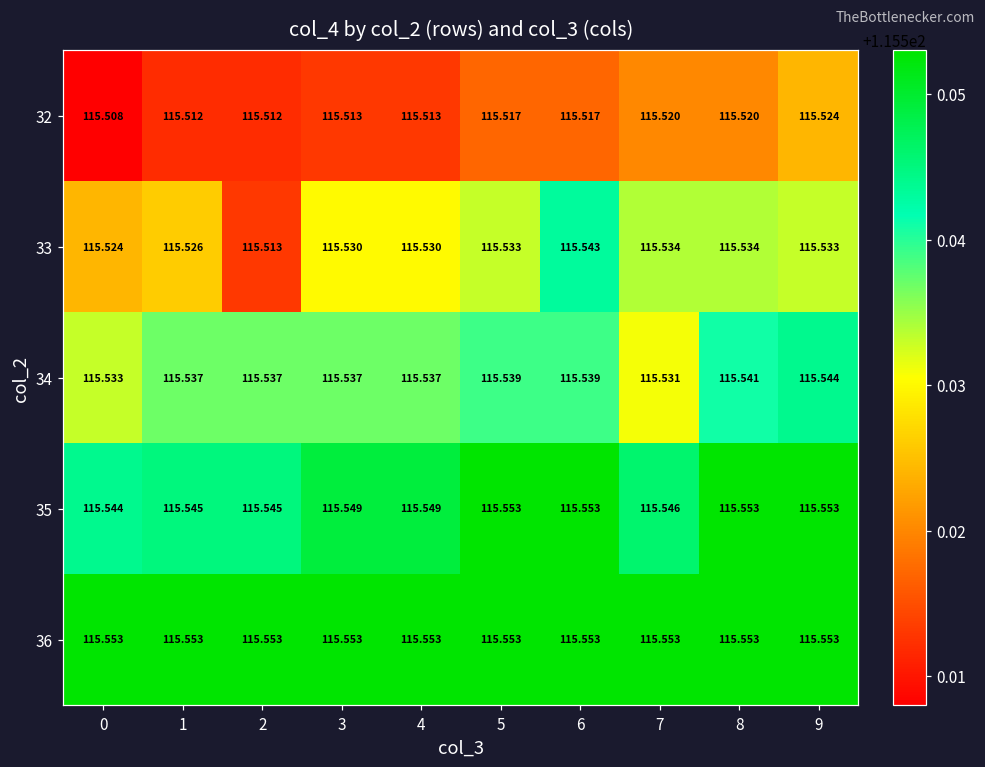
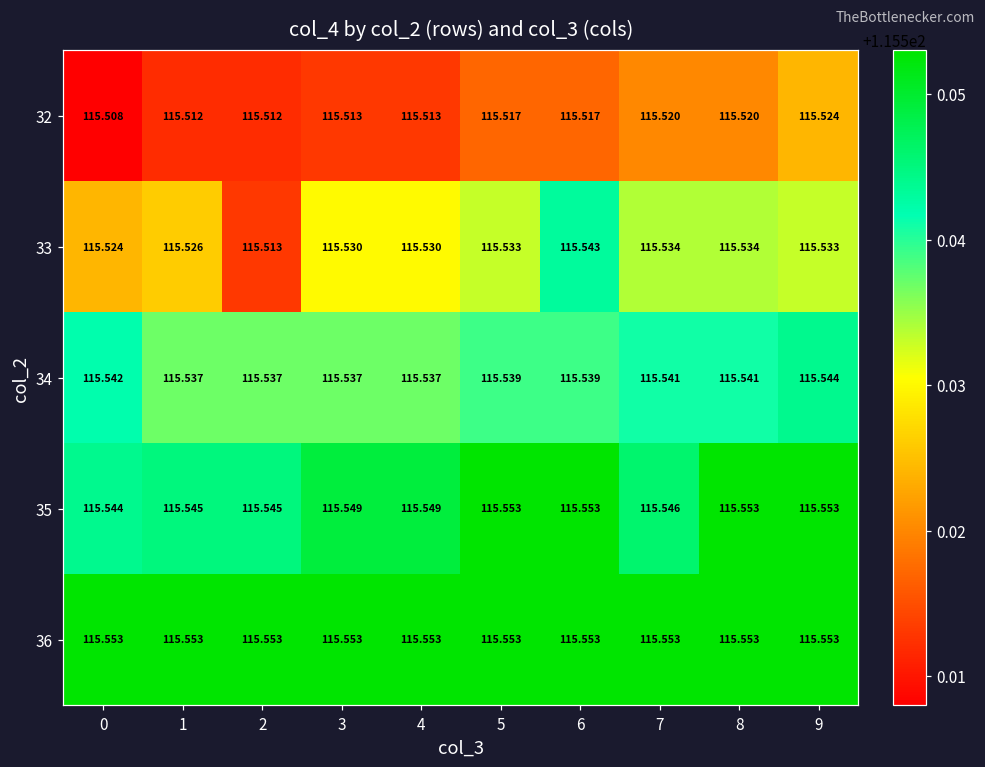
  {
    "32": {
      "0": 115.508,
      "1": 115.512,
      "2": 115.512,
      "3": 115.513,
      "4": 115.513,
      "5": 115.517,
      "6": 115.517,
      "7": 115.520,
      "8": 115.520,
      "9": 115.524
    },
    "33": {
      "0": 115.524,
      "1": 115.526,
      "2": 115.513,
      "3": 115.530,
      "4": 115.530,
      "5": 115.533,
      "6": 115.543,
      "7": 115.534,
      "8": 115.534,
      "9": 115.533
    },
    "34": {
-     "0": 115.533,
+     "0": 115.542,
      "1": 115.537,
      "2": 115.537,
      "3": 115.537,
      "4": 115.537,
      "5": 115.539,
      "6": 115.539,
-     "7": 115.531,
+     "7": 115.541,
      "8": 115.541,
      "9": 115.544
    },
    "35": {
      "0": 115.544,
      "1": 115.545,
      "2": 115.545,
      "3": 115.549,
      "4": 115.549,
      "5": 115.553,
      "6": 115.553,
      "7": 115.546,
      "8": 115.553,
      "9": 115.553
    },
    "36": {
      "0": 115.553,
      "1": 115.553,
      "2": 115.553,
      "3": 115.553,
      "4": 115.553,
      "5": 115.553,
      "6": 115.553,
      "7": 115.553,
      "8": 115.553,
      "9": 115.553
    }
  }
